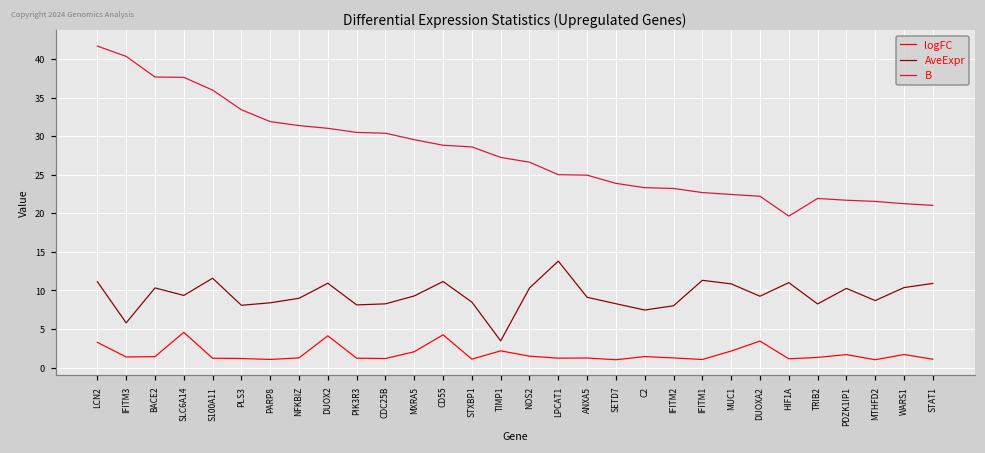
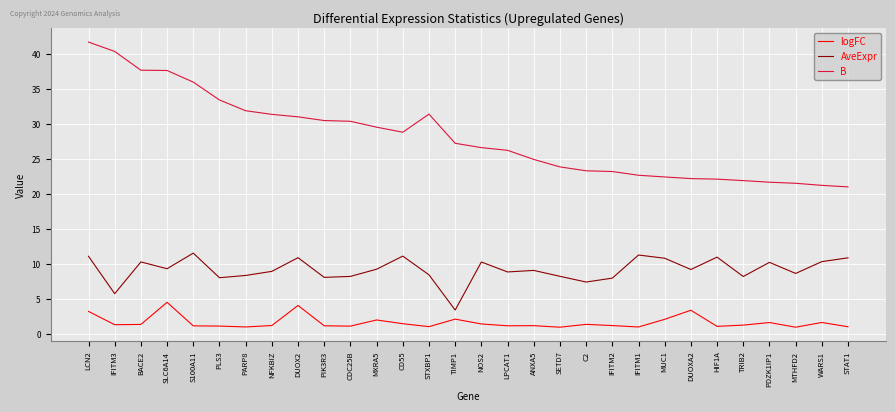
  {
    "logFC": {
      "LCN2": 3,
      "IFITM3": 1,
      "BACE2": 1,
      "SLC6A14": 5,
      "S100A11": 1,
      "PLS3": 1,
      "PARP8": 1,
      "NFKBIZ": 1,
      "DUOX2": 4,
      "PIK3R3": 1,
      "CDC25B": 1,
      "MXRA5": 2,
-     "CD55": 4,
+     "CD55": 2,
      "STXBP1": 1,
      "TIMP1": 2,
      "NOS2": 1,
      "LPCAT1": 1,
      "ANXA5": 1,
      "SETD7": 1,
      "C2": 1,
      "IFITM2": 1,
      "IFITM1": 1,
      "MUC1": 2,
      "DUOXA2": 3,
      "HIF1A": 1,
      "TRIB2": 1,
      "PDZK1IP1": 2,
      "MTHFD2": 1,
      "WARS1": 2,
      "STAT1": 1
    },
    "AveExpr": {
      "LCN2": 11,
      "IFITM3": 6,
      "BACE2": 10,
      "SLC6A14": 9,
      "S100A11": 12,
      "PLS3": 8,
      "PARP8": 8,
      "NFKBIZ": 9,
      "DUOX2": 11,
      "PIK3R3": 8,
      "CDC25B": 8,
      "MXRA5": 9,
      "CD55": 11,
      "STXBP1": 8,
      "TIMP1": 3,
      "NOS2": 10,
-     "LPCAT1": 14,
+     "LPCAT1": 9,
      "ANXA5": 9,
      "SETD7": 8,
      "C2": 7,
      "IFITM2": 8,
      "IFITM1": 11,
      "MUC1": 11,
      "DUOXA2": 9,
      "HIF1A": 11,
      "TRIB2": 8,
      "PDZK1IP1": 10,
      "MTHFD2": 9,
      "WARS1": 10,
      "STAT1": 11
    },
    "B": {
      "LCN2": 42,
      "IFITM3": 40,
      "BACE2": 38,
      "SLC6A14": 38,
      "S100A11": 36,
      "PLS3": 33,
      "PARP8": 32,
      "NFKBIZ": 31,
      "DUOX2": 31,
      "PIK3R3": 30,
      "CDC25B": 30,
      "MXRA5": 30,
      "CD55": 29,
-     "STXBP1": 29,
+     "STXBP1": 31,
      "TIMP1": 27,
      "NOS2": 27,
-     "LPCAT1": 25,
+     "LPCAT1": 26,
      "ANXA5": 25,
      "SETD7": 24,
      "C2": 23,
      "IFITM2": 23,
      "IFITM1": 23,
      "MUC1": 22,
      "DUOXA2": 22,
-     "HIF1A": 20,
+     "HIF1A": 22,
      "TRIB2": 22,
      "PDZK1IP1": 22,
      "MTHFD2": 22,
      "WARS1": 21,
      "STAT1": 21
    }
  }
